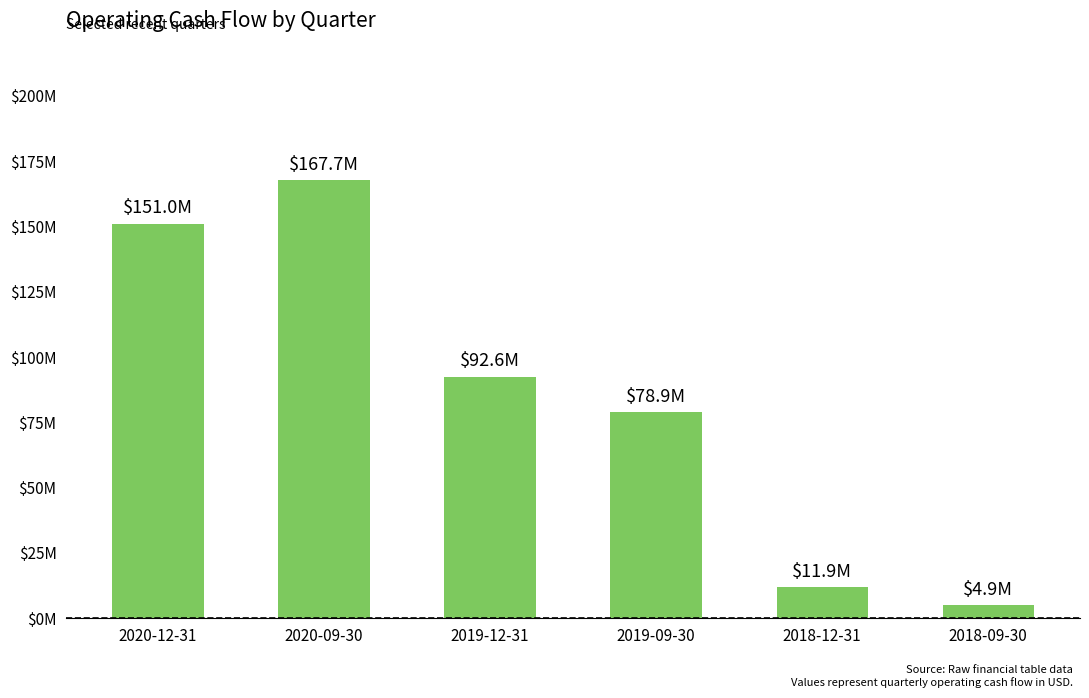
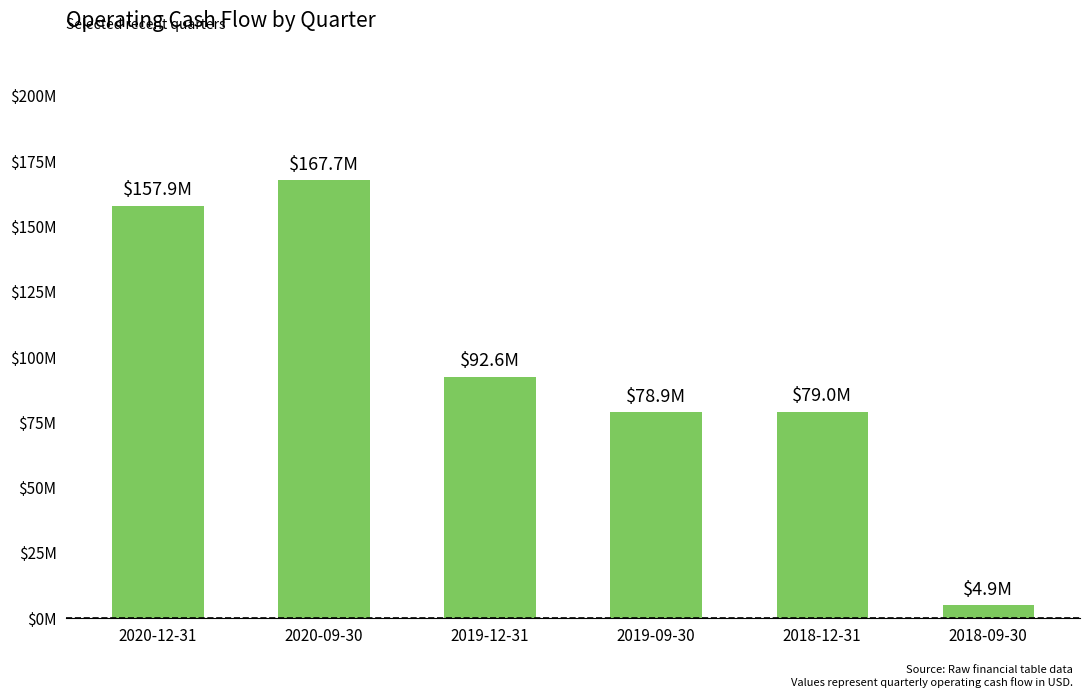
  {
-   "2020-12-31": "$151.0M",
+   "2020-12-31": "$157.9M",
    "2020-09-30": "$167.7M",
    "2019-12-31": "$92.6M",
    "2019-09-30": "$78.9M",
-   "2018-12-31": "$11.9M",
+   "2018-12-31": "$79.0M",
    "2018-09-30": "$4.9M"
  }
